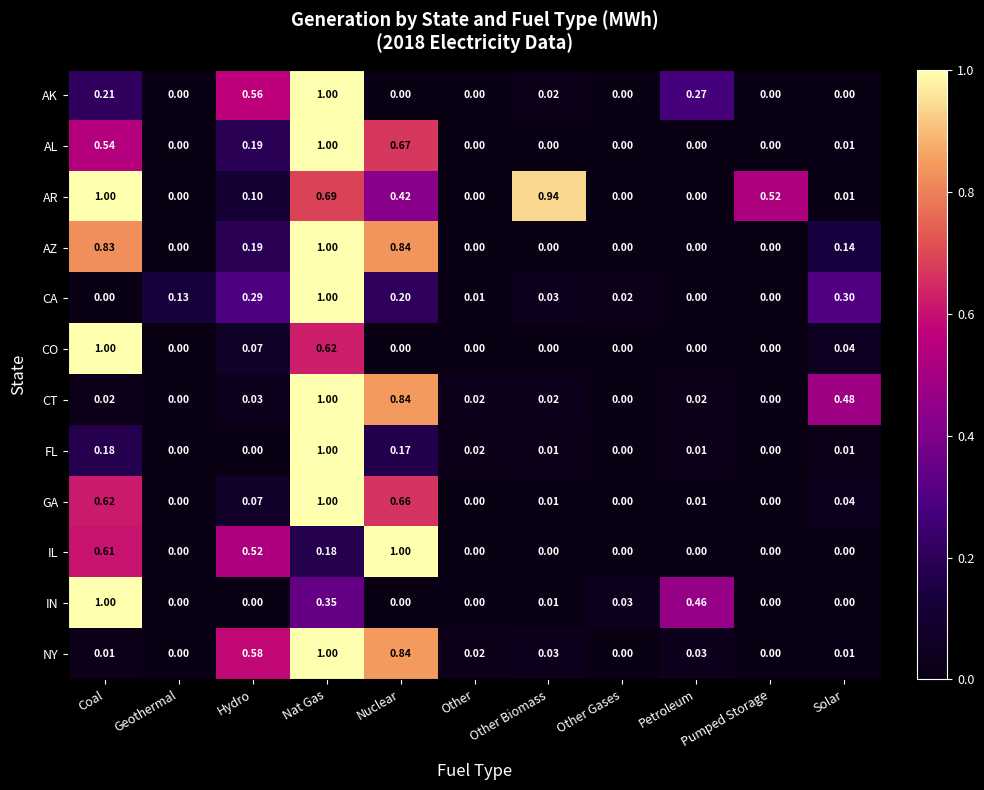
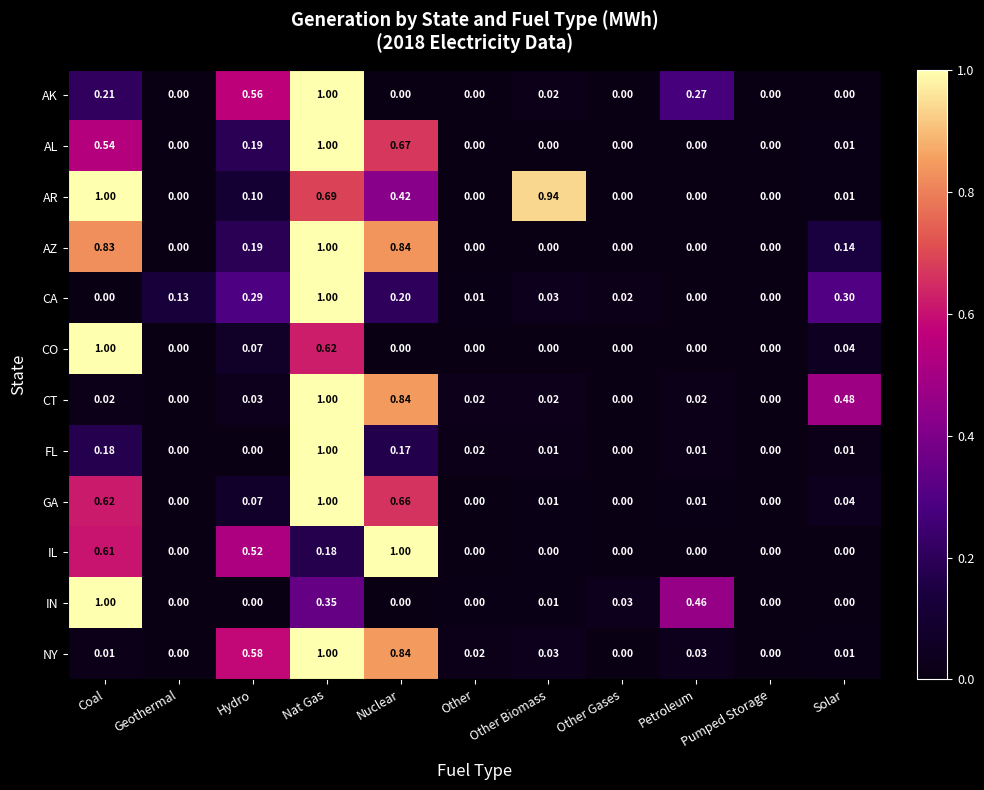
  {
    "AK": {
      "Coal": 0.21,
      "Geothermal": 0.00,
      "Hydro": 0.56,
      "Nat Gas": 1.00,
      "Nuclear": 0.00,
      "Other": 0.00,
      "Other Biomass": 0.02,
      "Other Gases": 0.00,
      "Petroleum": 0.27,
      "Pumped Storage": 0.00,
      "Solar": 0.00
    },
    "AL": {
      "Coal": 0.54,
      "Geothermal": 0.00,
      "Hydro": 0.19,
      "Nat Gas": 1.00,
      "Nuclear": 0.67,
      "Other": 0.00,
      "Other Biomass": 0.00,
      "Other Gases": 0.00,
      "Petroleum": 0.00,
      "Pumped Storage": 0.00,
      "Solar": 0.01
    },
    "AR": {
      "Coal": 1.00,
      "Geothermal": 0.00,
      "Hydro": 0.10,
      "Nat Gas": 0.69,
      "Nuclear": 0.42,
      "Other": 0.00,
      "Other Biomass": 0.94,
      "Other Gases": 0.00,
      "Petroleum": 0.00,
-     "Pumped Storage": 0.52,
+     "Pumped Storage": 0.00,
      "Solar": 0.01
    },
    "AZ": {
      "Coal": 0.83,
      "Geothermal": 0.00,
      "Hydro": 0.19,
      "Nat Gas": 1.00,
      "Nuclear": 0.84,
      "Other": 0.00,
      "Other Biomass": 0.00,
      "Other Gases": 0.00,
      "Petroleum": 0.00,
      "Pumped Storage": 0.00,
      "Solar": 0.14
    },
    "CA": {
      "Coal": 0.00,
      "Geothermal": 0.13,
      "Hydro": 0.29,
      "Nat Gas": 1.00,
      "Nuclear": 0.20,
      "Other": 0.01,
      "Other Biomass": 0.03,
      "Other Gases": 0.02,
      "Petroleum": 0.00,
      "Pumped Storage": 0.00,
      "Solar": 0.30
    },
    "CO": {
      "Coal": 1.00,
      "Geothermal": 0.00,
      "Hydro": 0.07,
      "Nat Gas": 0.62,
      "Nuclear": 0.00,
      "Other": 0.00,
      "Other Biomass": 0.00,
      "Other Gases": 0.00,
      "Petroleum": 0.00,
      "Pumped Storage": 0.00,
      "Solar": 0.04
    },
    "CT": {
      "Coal": 0.02,
      "Geothermal": 0.00,
      "Hydro": 0.03,
      "Nat Gas": 1.00,
      "Nuclear": 0.84,
      "Other": 0.02,
      "Other Biomass": 0.02,
      "Other Gases": 0.00,
      "Petroleum": 0.02,
      "Pumped Storage": 0.00,
      "Solar": 0.48
    },
    "FL": {
      "Coal": 0.18,
      "Geothermal": 0.00,
      "Hydro": 0.00,
      "Nat Gas": 1.00,
      "Nuclear": 0.17,
      "Other": 0.02,
      "Other Biomass": 0.01,
      "Other Gases": 0.00,
      "Petroleum": 0.01,
      "Pumped Storage": 0.00,
      "Solar": 0.01
    },
    "GA": {
      "Coal": 0.62,
      "Geothermal": 0.00,
      "Hydro": 0.07,
      "Nat Gas": 1.00,
      "Nuclear": 0.66,
      "Other": 0.00,
      "Other Biomass": 0.01,
      "Other Gases": 0.00,
      "Petroleum": 0.01,
      "Pumped Storage": 0.00,
      "Solar": 0.04
    },
    "IL": {
      "Coal": 0.61,
      "Geothermal": 0.00,
      "Hydro": 0.52,
      "Nat Gas": 0.18,
      "Nuclear": 1.00,
      "Other": 0.00,
      "Other Biomass": 0.00,
      "Other Gases": 0.00,
      "Petroleum": 0.00,
      "Pumped Storage": 0.00,
      "Solar": 0.00
    },
    "IN": {
      "Coal": 1.00,
      "Geothermal": 0.00,
      "Hydro": 0.00,
      "Nat Gas": 0.35,
      "Nuclear": 0.00,
      "Other": 0.00,
      "Other Biomass": 0.01,
      "Other Gases": 0.03,
      "Petroleum": 0.46,
      "Pumped Storage": 0.00,
      "Solar": 0.00
    },
    "NY": {
      "Coal": 0.01,
      "Geothermal": 0.00,
      "Hydro": 0.58,
      "Nat Gas": 1.00,
      "Nuclear": 0.84,
      "Other": 0.02,
      "Other Biomass": 0.03,
      "Other Gases": 0.00,
      "Petroleum": 0.03,
      "Pumped Storage": 0.00,
      "Solar": 0.01
    }
  }
